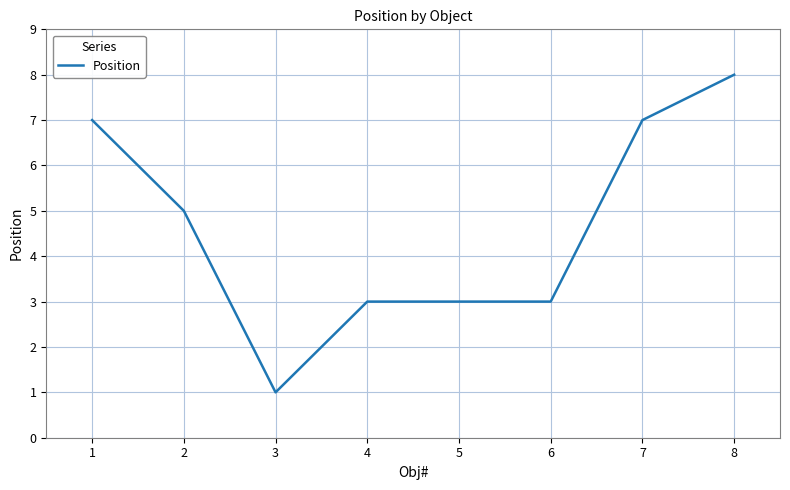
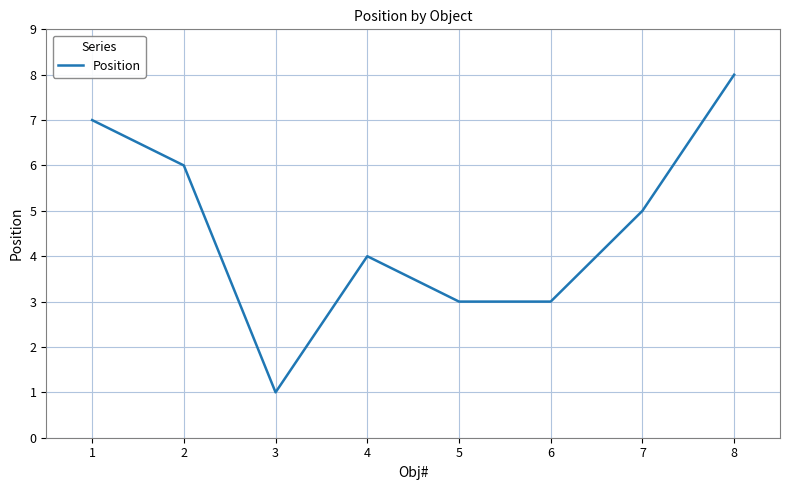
  {
    "1": 7,
-   "2": 5,
+   "2": 6,
    "3": 1,
-   "4": 3,
+   "4": 4,
    "5": 3,
    "6": 3,
-   "7": 7,
+   "7": 5,
    "8": 8
  }
